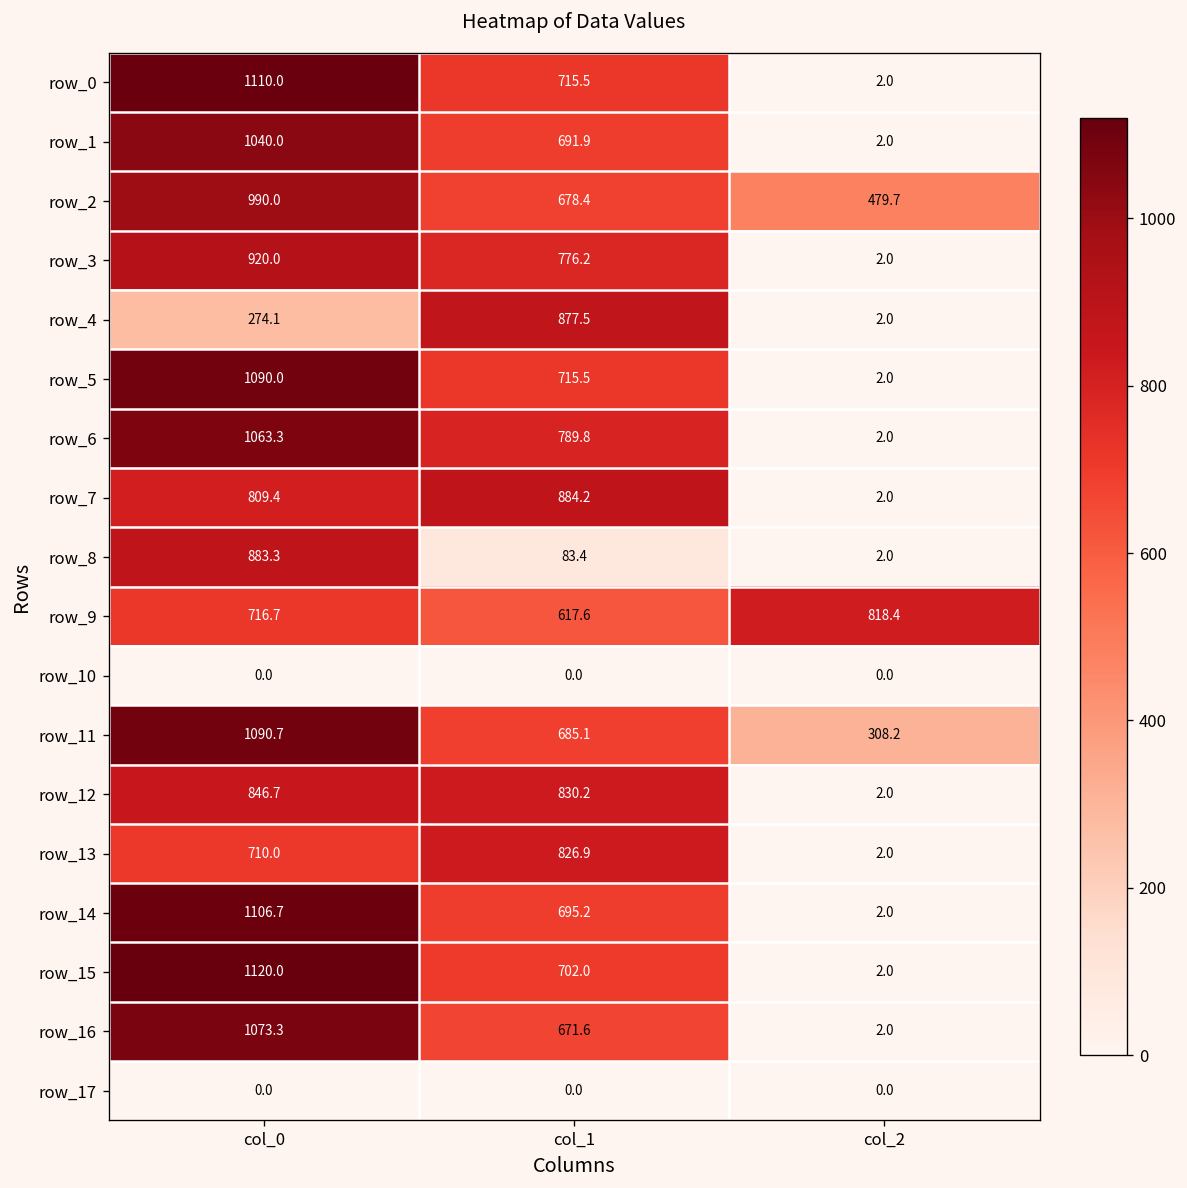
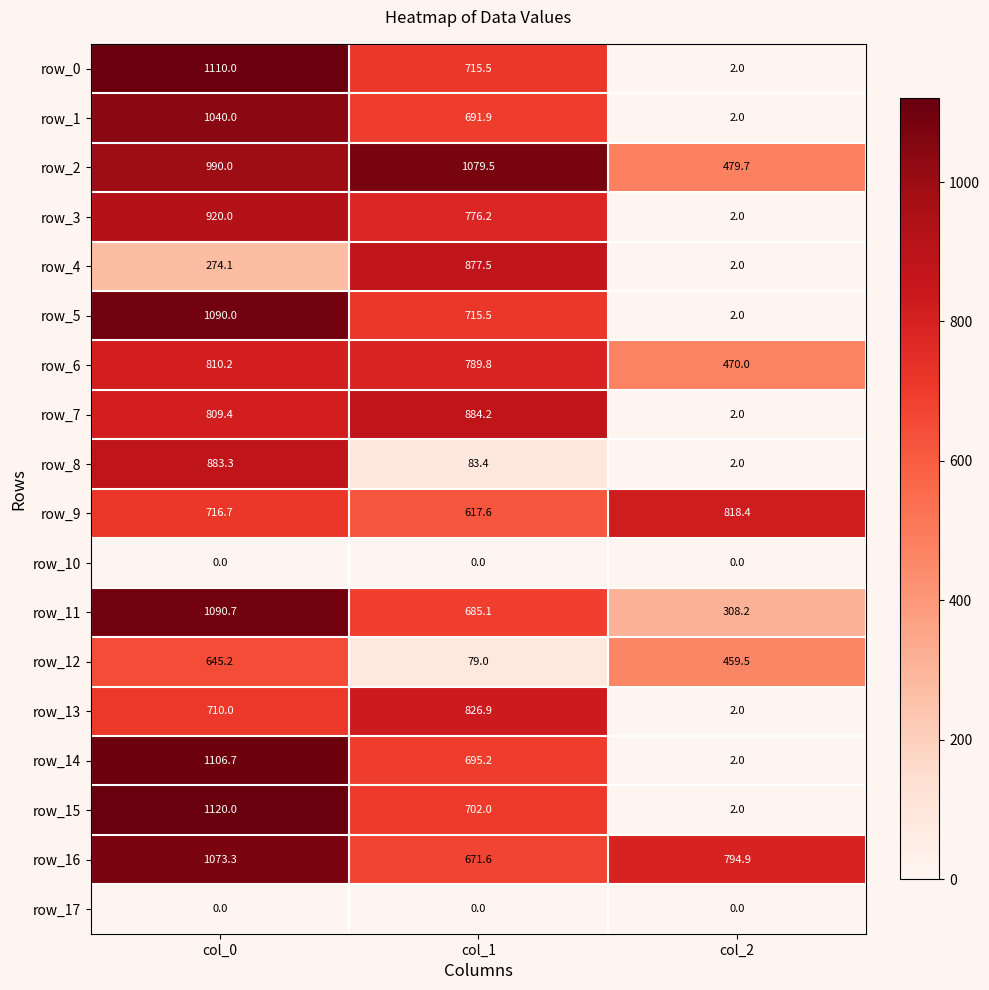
  {
    "row_0": {
      "col_0": 1110.0,
      "col_1": 715.5,
      "col_2": 2.0
    },
    "row_1": {
      "col_0": 1040.0,
      "col_1": 691.9,
      "col_2": 2.0
    },
    "row_2": {
      "col_0": 990.0,
-     "col_1": 678.4,
+     "col_1": 1079.5,
      "col_2": 479.7
    },
    "row_3": {
      "col_0": 920.0,
      "col_1": 776.2,
      "col_2": 2.0
    },
    "row_4": {
      "col_0": 274.1,
      "col_1": 877.5,
      "col_2": 2.0
    },
    "row_5": {
      "col_0": 1090.0,
      "col_1": 715.5,
      "col_2": 2.0
    },
    "row_6": {
-     "col_0": 1063.3,
+     "col_0": 810.2,
      "col_1": 789.8,
-     "col_2": 2.0
+     "col_2": 470.0
    },
    "row_7": {
      "col_0": 809.4,
      "col_1": 884.2,
      "col_2": 2.0
    },
    "row_8": {
      "col_0": 883.3,
      "col_1": 83.4,
      "col_2": 2.0
    },
    "row_9": {
      "col_0": 716.7,
      "col_1": 617.6,
      "col_2": 818.4
    },
    "row_10": {
      "col_0": 0.0,
      "col_1": 0.0,
      "col_2": 0.0
    },
    "row_11": {
      "col_0": 1090.7,
      "col_1": 685.1,
      "col_2": 308.2
    },
    "row_12": {
-     "col_0": 846.7,
-     "col_1": 830.2,
-     "col_2": 2.0
+     "col_0": 645.2,
+     "col_1": 79.0,
+     "col_2": 459.5
    },
    "row_13": {
      "col_0": 710.0,
      "col_1": 826.9,
      "col_2": 2.0
    },
    "row_14": {
      "col_0": 1106.7,
      "col_1": 695.2,
      "col_2": 2.0
    },
    "row_15": {
      "col_0": 1120.0,
      "col_1": 702.0,
      "col_2": 2.0
    },
    "row_16": {
      "col_0": 1073.3,
      "col_1": 671.6,
-     "col_2": 2.0
+     "col_2": 794.9
    },
    "row_17": {
      "col_0": 0.0,
      "col_1": 0.0,
      "col_2": 0.0
    }
  }
